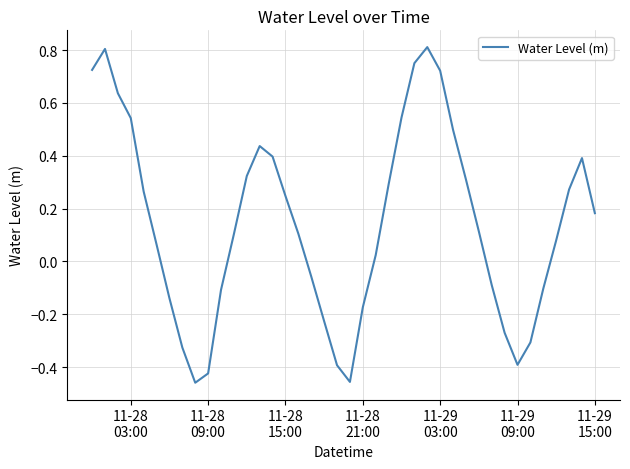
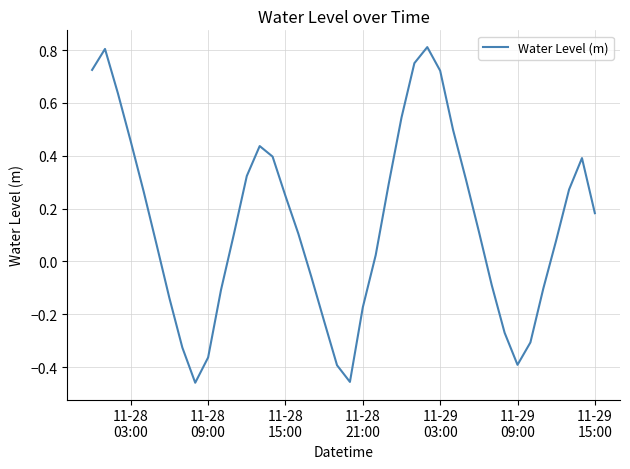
  {
-   "11-28 03:00": 0.54,
-   "11-28 09:00": -0.42,
+   "11-28 03:00": 0.45,
+   "11-28 09:00": -0.36,
    "11-28 15:00": 0.25,
    "11-28 21:00": -0.17,
    "11-29 03:00": 0.72,
    "11-29 09:00": -0.39,
    "11-29 15:00": 0.18
  }
